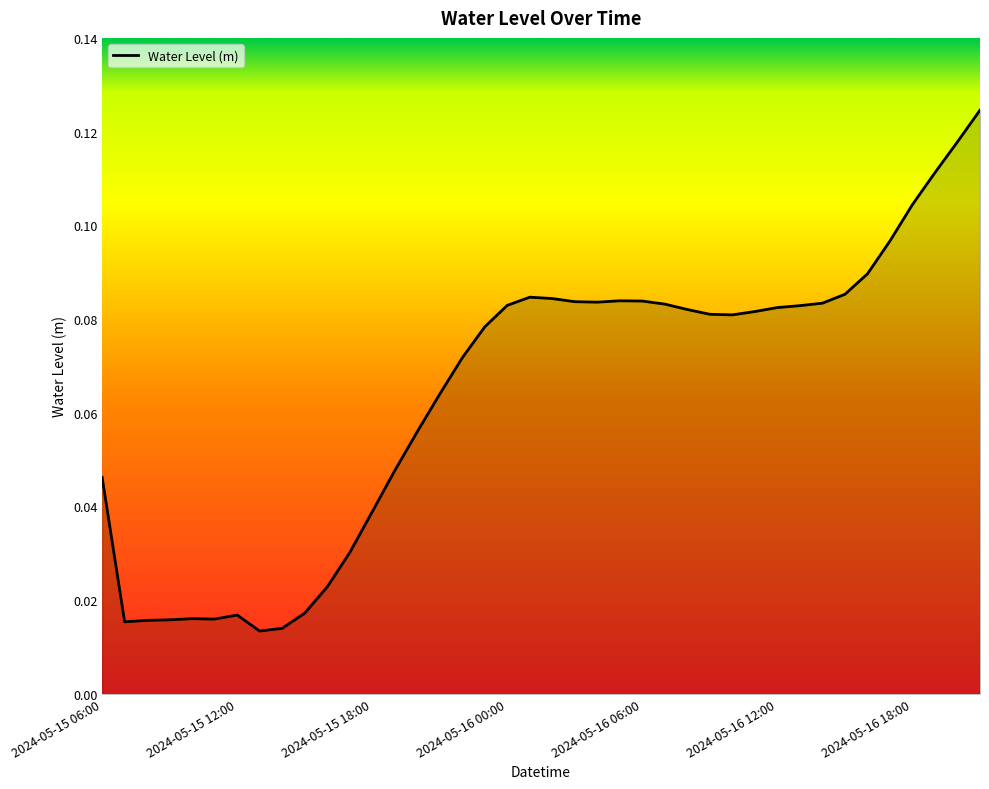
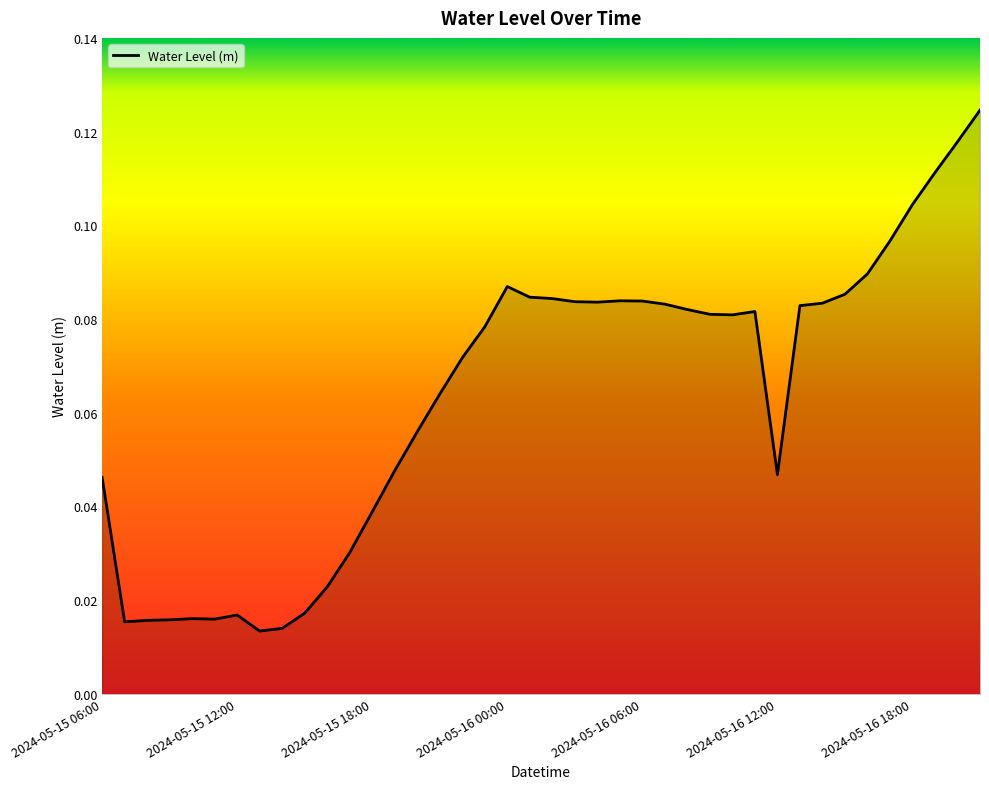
  {
    "2024-05-15 06:00": 0.046,
    "2024-05-15 12:00": 0.017,
    "2024-05-15 18:00": 0.039,
-   "2024-05-16 00:00": 0.083,
+   "2024-05-16 00:00": 0.087,
    "2024-05-16 06:00": 0.084,
-   "2024-05-16 12:00": 0.082,
+   "2024-05-16 12:00": 0.047,
    "2024-05-16 18:00": 0.104
  }
